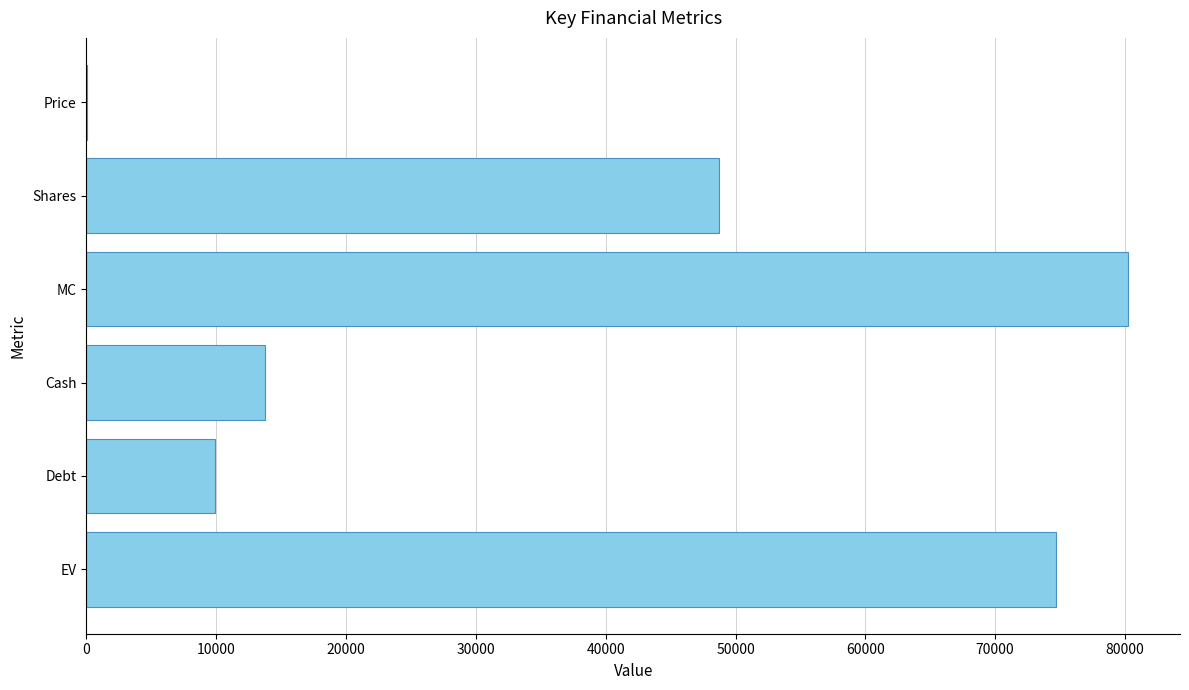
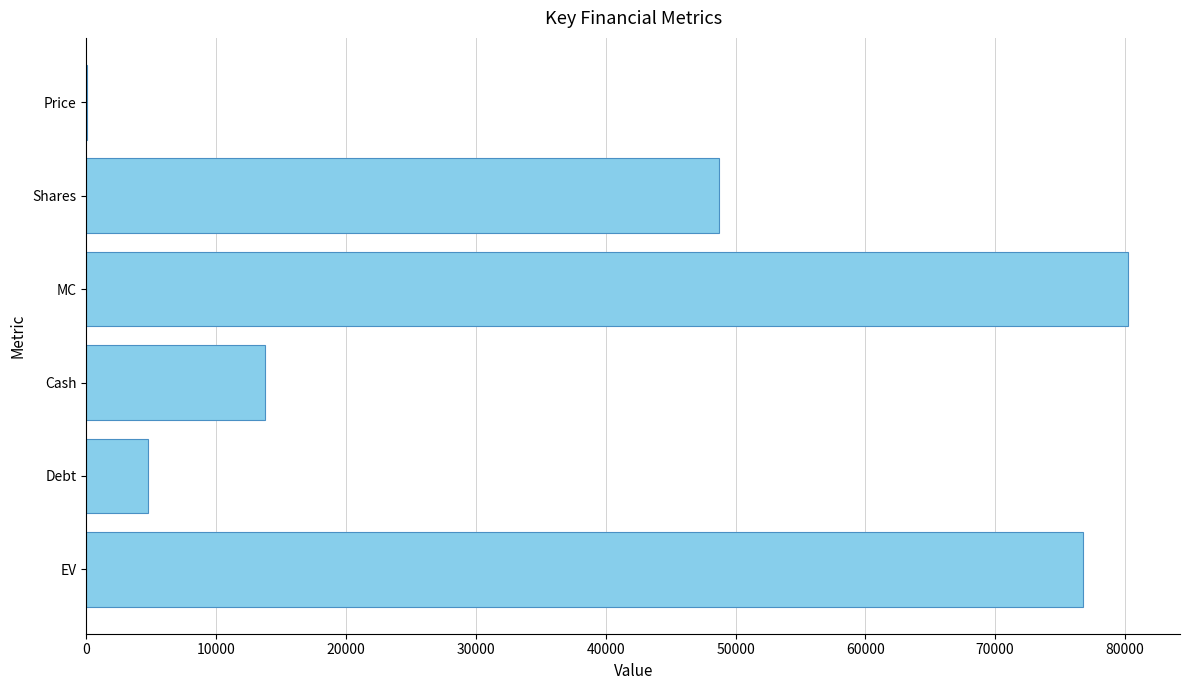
  {
    "Shares": 48700,
    "MC": 80200,
    "Cash": 13700,
-   "Debt": 9900,
-   "EV": 74700
+   "Debt": 4700,
+   "EV": 76800
  }
